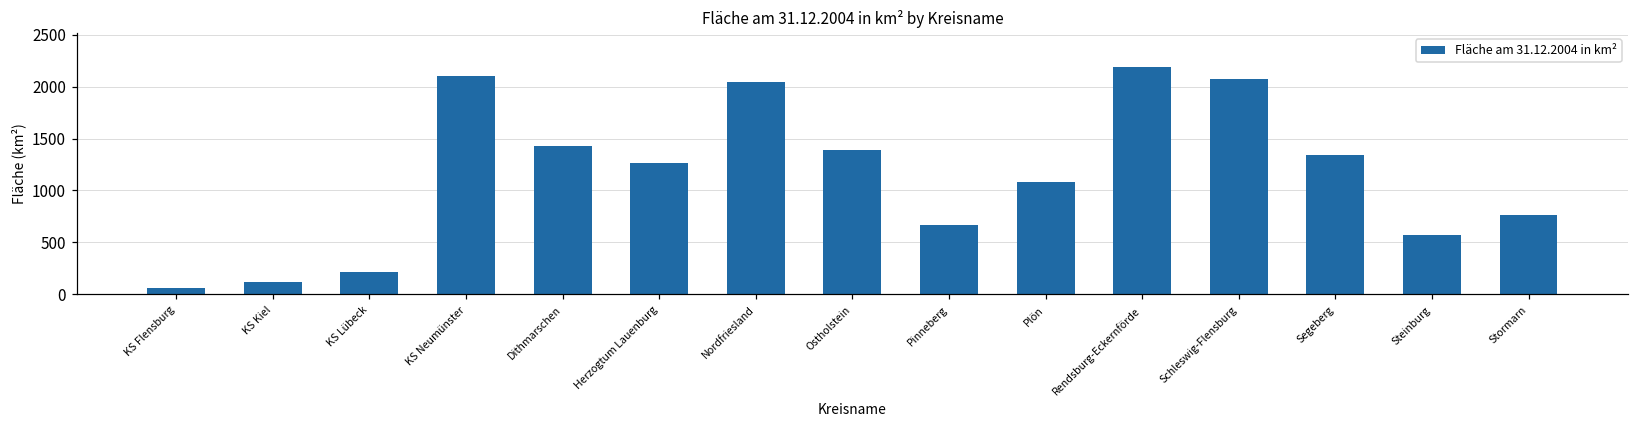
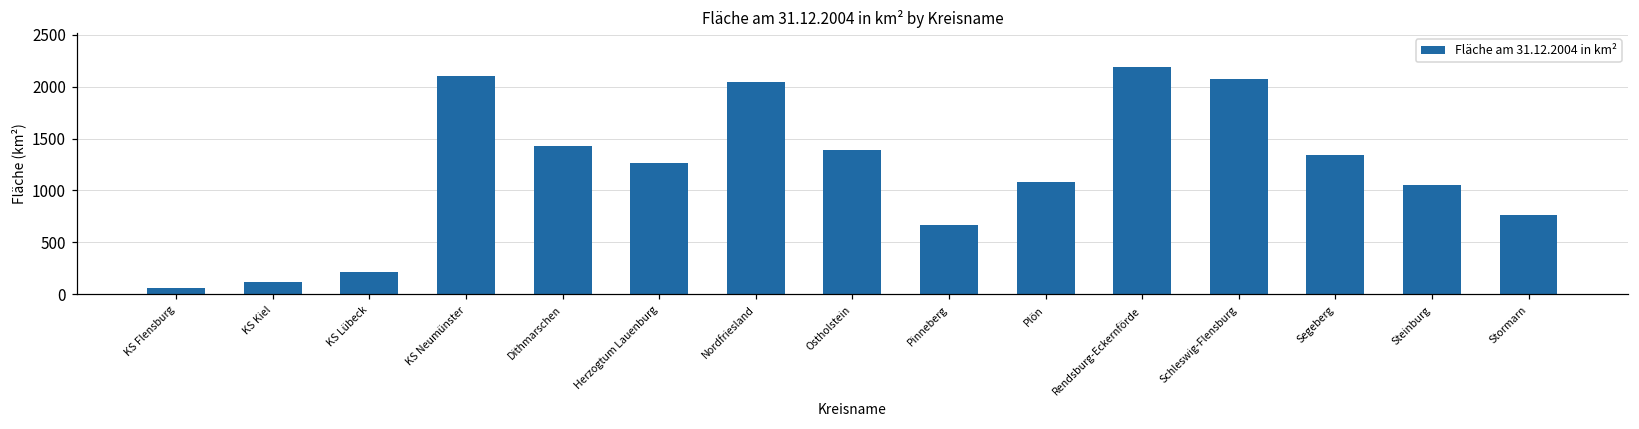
  {
    "KS Flensburg": 100,
    "KS Kiel": 100,
    "KS Lübeck": 200,
    "KS Neumünster": 2100,
    "Dithmarschen": 1400,
    "Herzogtum Lauenburg": 1300,
    "Nordfriesland": 2000,
    "Ostholstein": 1400,
    "Pinneberg": 700,
    "Plön": 1100,
    "Rendsburg-Eckernförde": 2200,
    "Schleswig-Flensburg": 2100,
    "Segeberg": 1300,
-   "Steinburg": 600,
+   "Steinburg": 1100,
    "Stormarn": 800
  }
